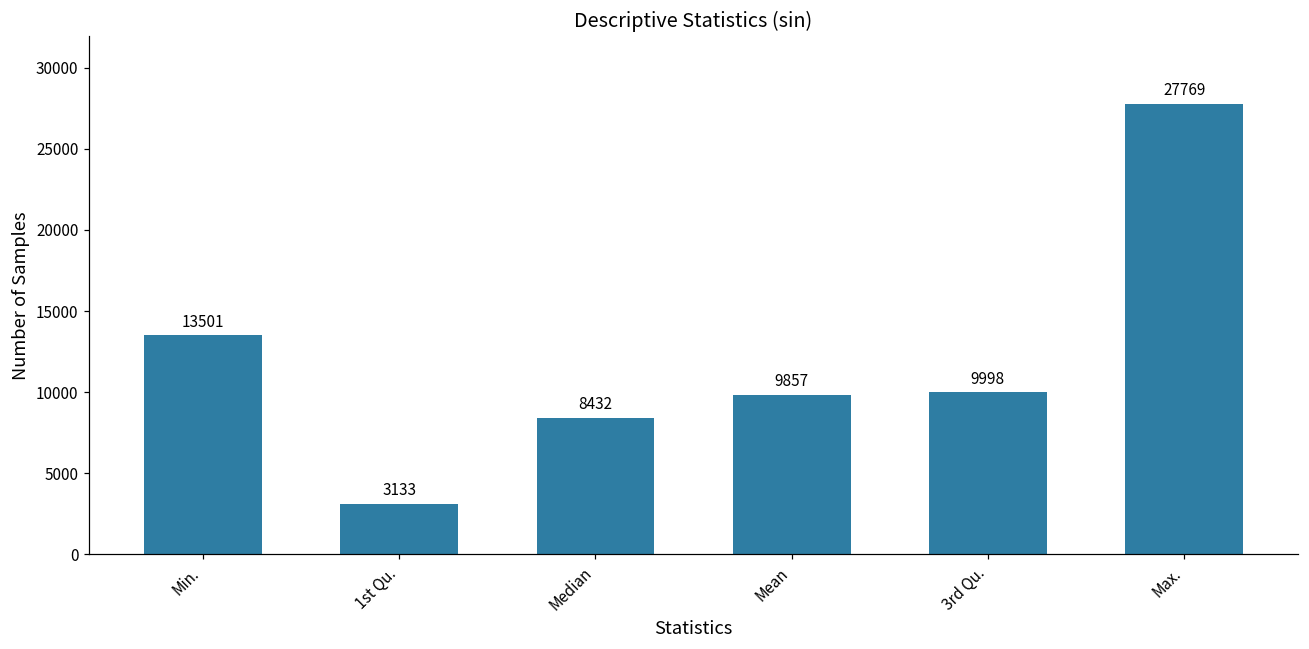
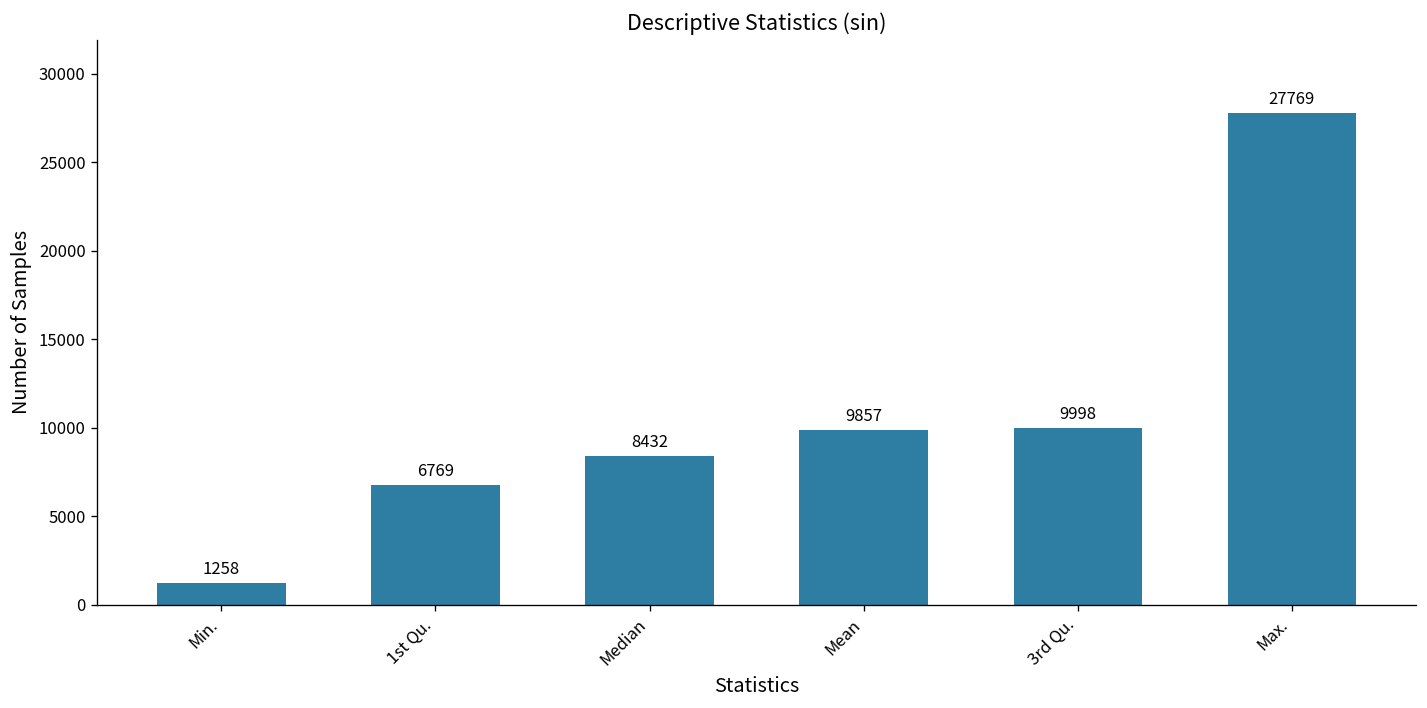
  {
-   "Min.": 13501,
-   "1st Qu.": 3133,
+   "Min.": 1258,
+   "1st Qu.": 6769,
    "Median": 8432,
    "Mean": 9857,
    "3rd Qu.": 9998,
    "Max.": 27769
  }
